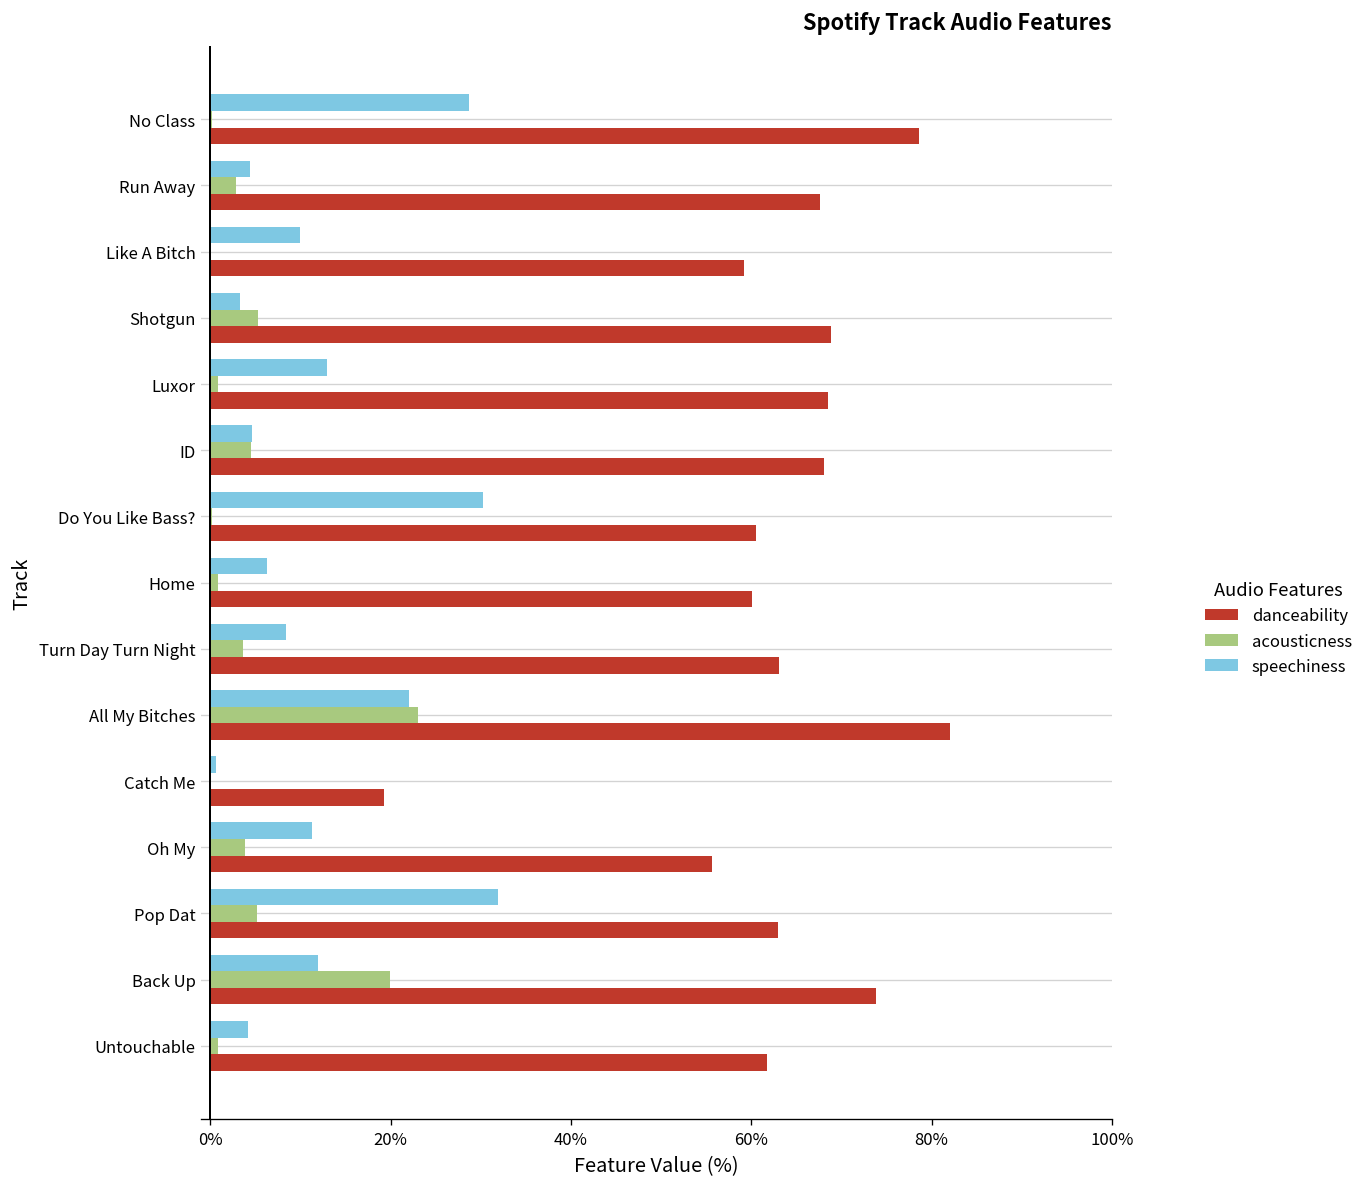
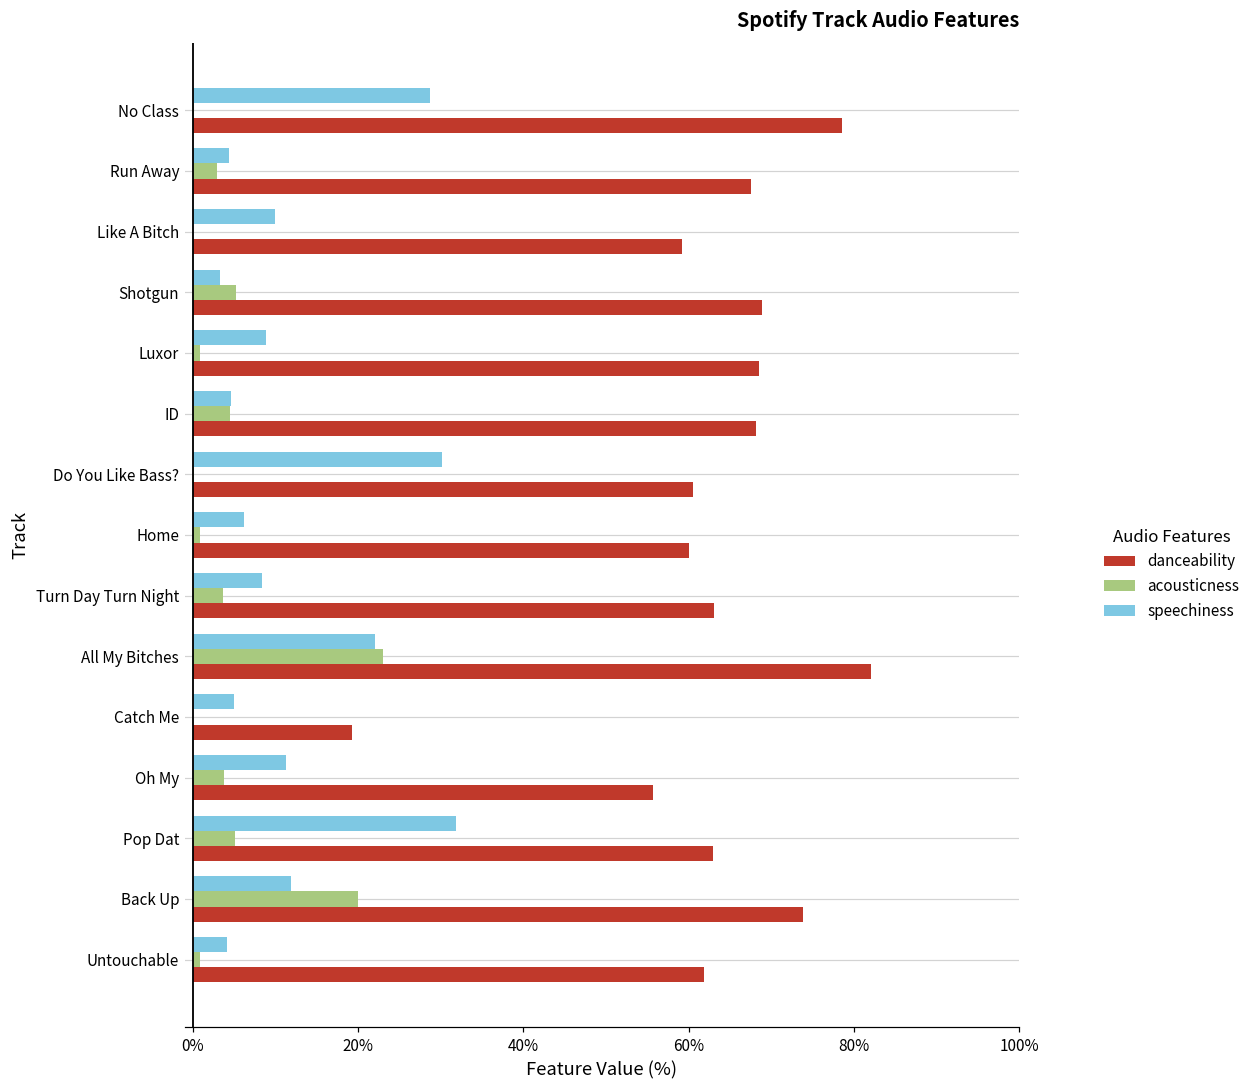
  {
    "danceability": {
      "No Class": "79%",
      "Run Away": "68%",
      "Like A Bitch": "59%",
      "Shotgun": "69%",
      "Luxor": "69%",
      "ID": "68%",
      "Do You Like Bass?": "61%",
      "Home": "60%",
      "Turn Day Turn Night": "63%",
      "All My Bitches": "82%",
      "Catch Me": "19%",
      "Oh My": "56%",
      "Pop Dat": "63%",
      "Back Up": "74%",
      "Untouchable": "62%"
    },
    "acousticness": {
      "Run Away": "3%",
      "Shotgun": "5%",
      "Luxor": "1%",
      "ID": "5%",
      "Home": "1%",
      "Turn Day Turn Night": "4%",
      "All My Bitches": "23%",
      "Oh My": "4%",
      "Pop Dat": "5%",
      "Back Up": "20%",
      "Untouchable": "1%"
    },
    "speechiness": {
      "No Class": "29%",
      "Run Away": "4%",
      "Like A Bitch": "10%",
      "Shotgun": "3%",
-     "Luxor": "13%",
+     "Luxor": "9%",
      "ID": "5%",
      "Do You Like Bass?": "30%",
      "Home": "6%",
      "Turn Day Turn Night": "8%",
      "All My Bitches": "22%",
-     "Catch Me": "1%",
+     "Catch Me": "5%",
      "Oh My": "11%",
      "Pop Dat": "32%",
      "Back Up": "12%",
      "Untouchable": "4%"
    }
  }
